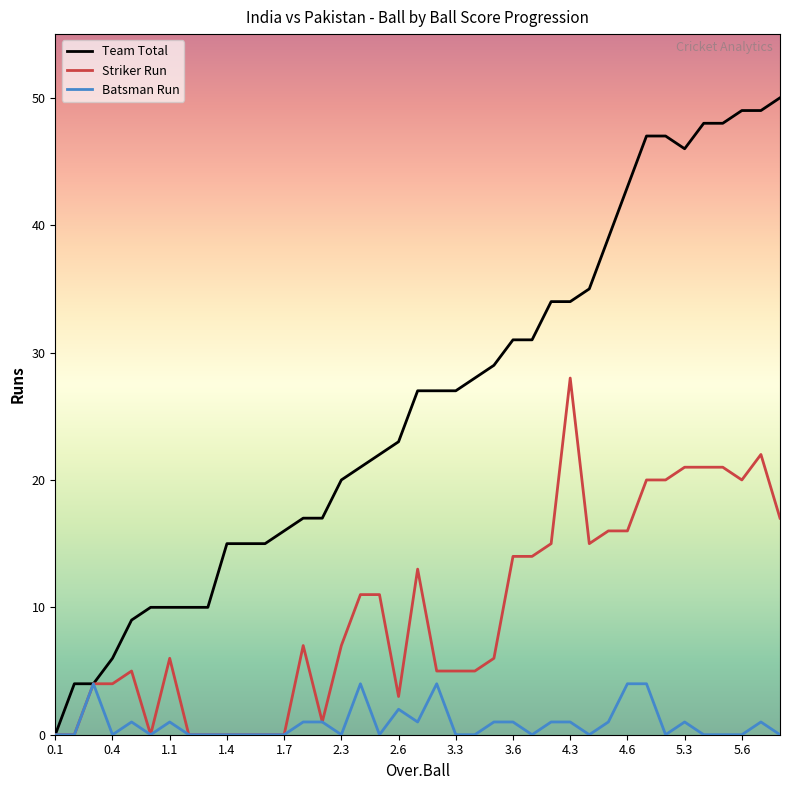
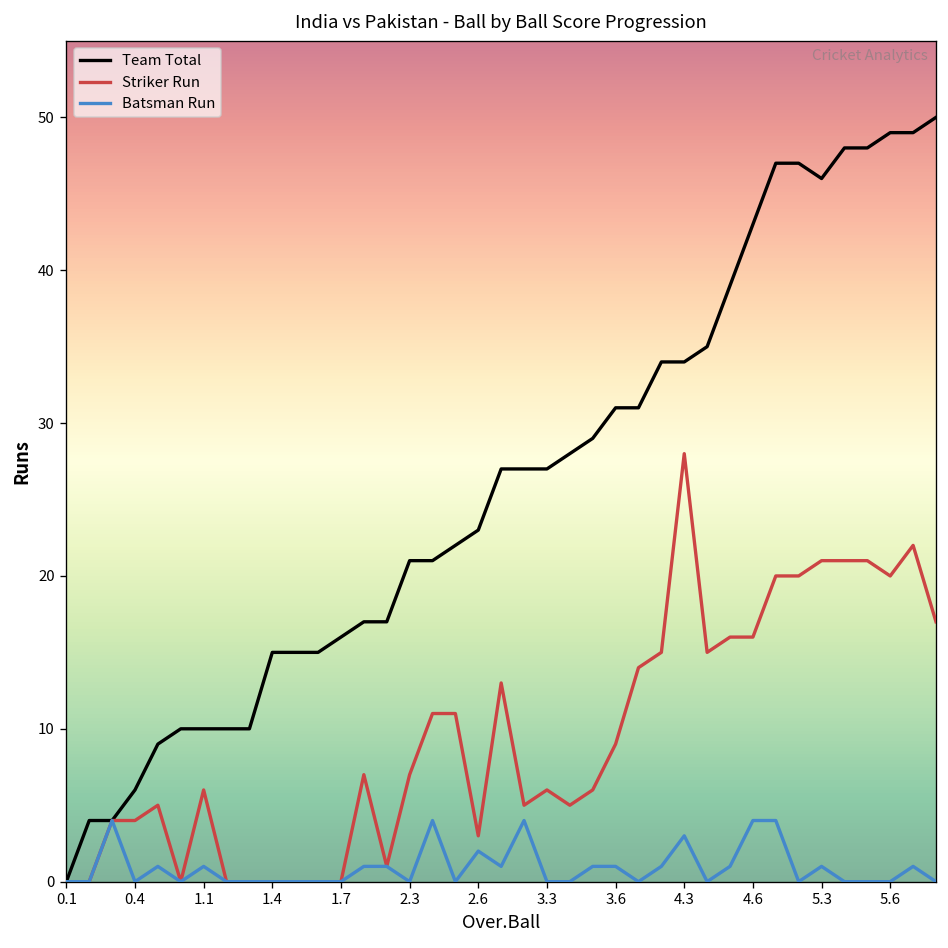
  {
    "Team Total": {
      "0.4": 6,
      "1.1": 10,
      "1.4": 15,
      "1.7": 16,
-     "2.3": 20,
+     "2.3": 21,
      "2.6": 23,
      "3.3": 27,
      "3.6": 31,
      "4.3": 34,
      "4.6": 43,
      "5.3": 46,
      "5.6": 49
    },
    "Striker Run": {
      "0.4": 4,
      "1.1": 6,
      "2.3": 7,
      "2.6": 3,
-     "3.3": 5,
-     "3.6": 14,
+     "3.3": 6,
+     "3.6": 9,
      "4.3": 28,
      "4.6": 16,
      "5.3": 21,
      "5.6": 20
    },
    "Batsman Run": {
      "0.4": 0,
      "1.1": 1,
      "2.3": 0,
      "2.6": 2,
      "3.3": 0,
      "3.6": 1,
-     "4.3": 1,
+     "4.3": 3,
      "4.6": 4,
      "5.3": 1,
      "5.6": 0
    }
  }
